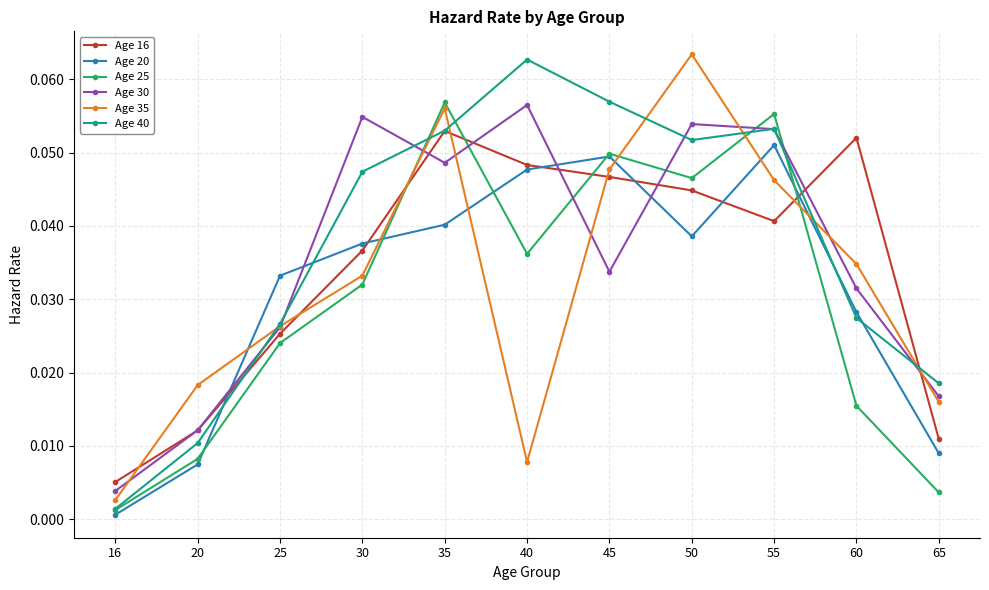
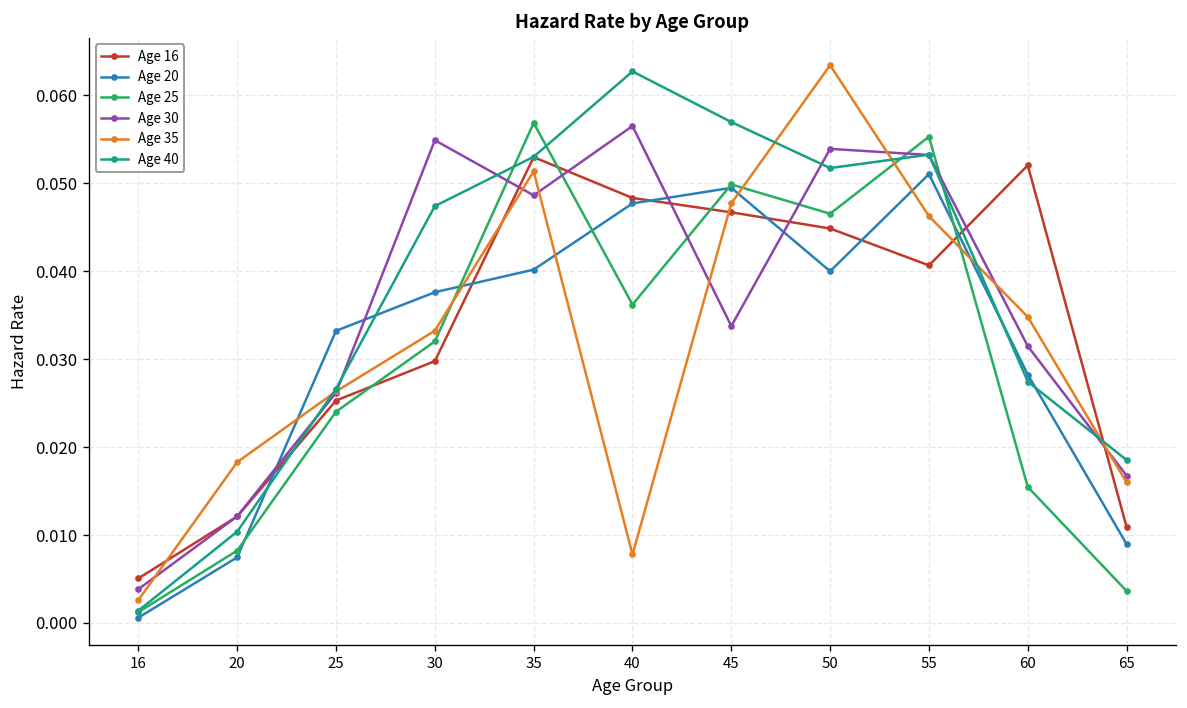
  {
    "Age 16": {
      "16": 0.005,
      "25": 0.025,
-     "30": 0.037,
+     "30": 0.030,
      "40": 0.048,
      "45": 0.047,
      "50": 0.045,
      "55": 0.041,
      "60": 0.052,
      "65": 0.011
    },
    "Age 20": {
      "16": 0.001,
      "20": 0.007,
      "25": 0.033,
      "30": 0.038,
      "35": 0.040,
      "40": 0.048,
      "45": 0.049,
-     "50": 0.039,
+     "50": 0.040,
      "55": 0.051,
      "60": 0.028,
      "65": 0.009
    },
    "Age 30": {
      "16": 0.004,
      "30": 0.055,
      "35": 0.049,
      "40": 0.057,
      "45": 0.034,
      "50": 0.054,
      "60": 0.031,
      "65": 0.017
    },
    "Age 35": {
      "16": 0.003,
      "20": 0.018,
      "30": 0.033,
-     "35": 0.056,
+     "35": 0.051,
      "40": 0.008,
      "45": 0.048,
      "50": 0.063,
      "55": 0.046,
      "60": 0.035,
      "65": 0.016
    }
  }
